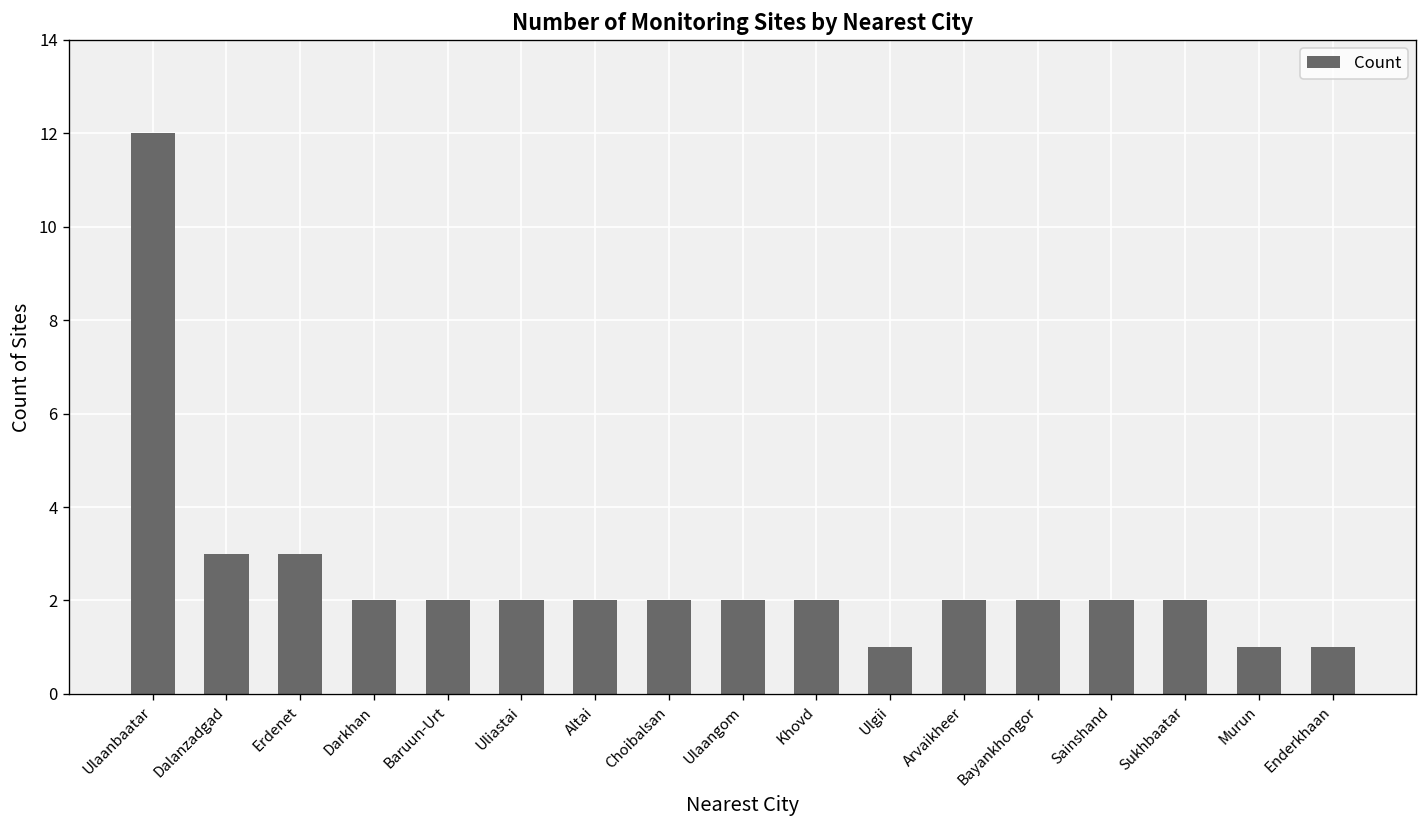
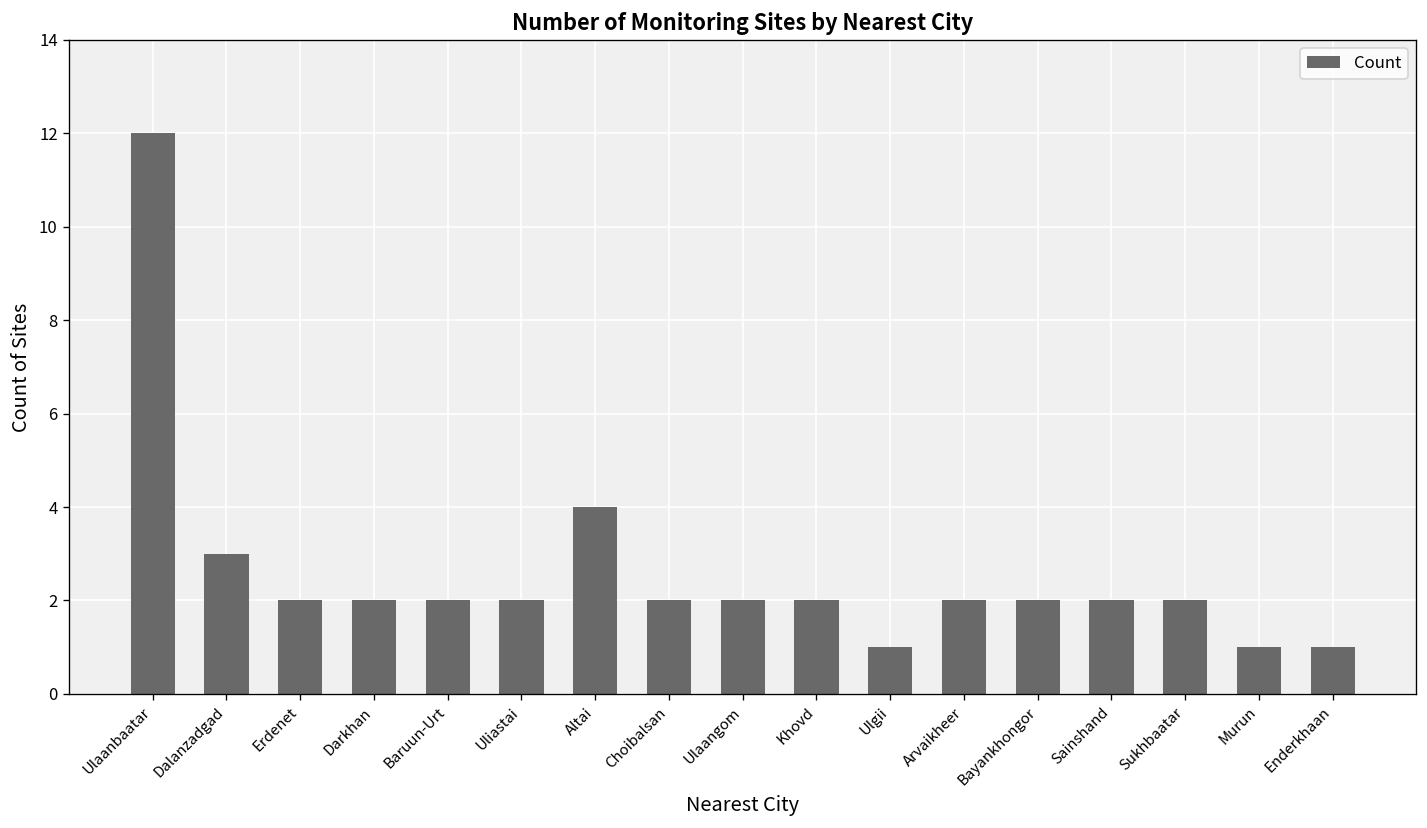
  {
    "Ulaanbaatar": 12,
    "Dalanzadgad": 3,
-   "Erdenet": 3,
+   "Erdenet": 2,
    "Darkhan": 2,
    "Baruun-Urt": 2,
    "Uliastai": 2,
-   "Altai": 2,
+   "Altai": 4,
    "Choibalsan": 2,
    "Ulaangom": 2,
    "Khovd": 2,
    "Ulgii": 1,
    "Arvaikheer": 2,
    "Bayankhongor": 2,
    "Sainshand": 2,
    "Sukhbaatar": 2,
    "Murun": 1,
    "Enderkhaan": 1
  }
